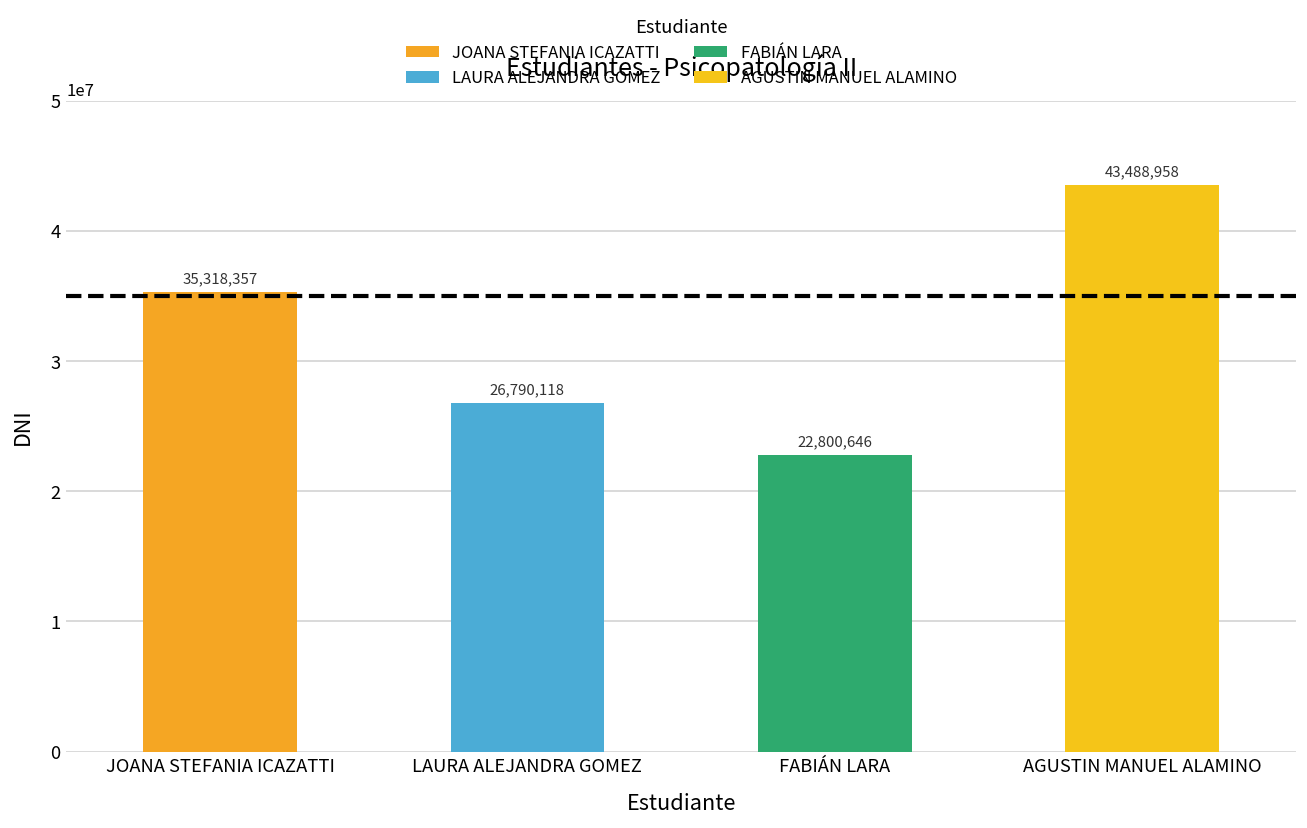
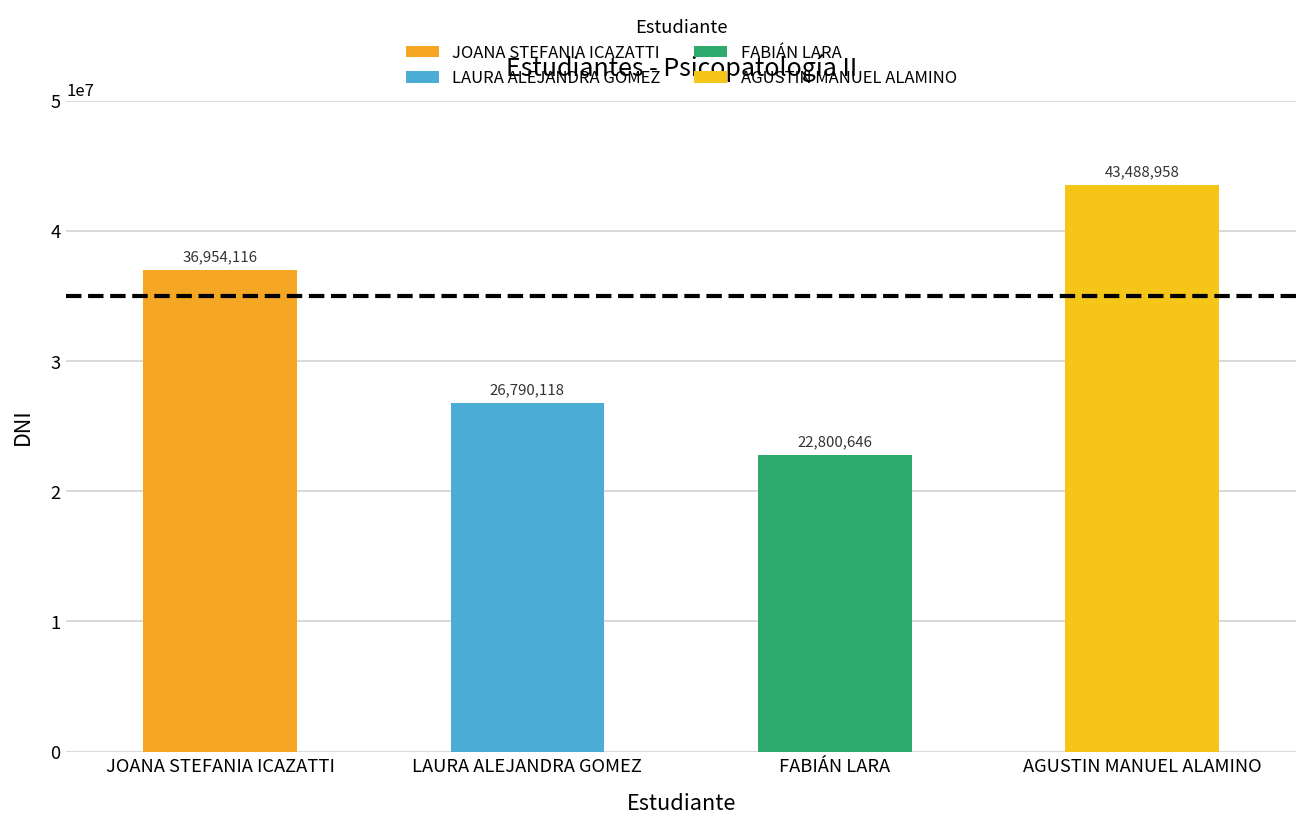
  {
-   "JOANA STEFANIA ICAZATTI": "35,318,357",
+   "JOANA STEFANIA ICAZATTI": "36,954,116",
    "LAURA ALEJANDRA GOMEZ": "26,790,118",
    "FABIÁN LARA": "22,800,646",
    "AGUSTIN MANUEL ALAMINO": "43,488,958"
  }
